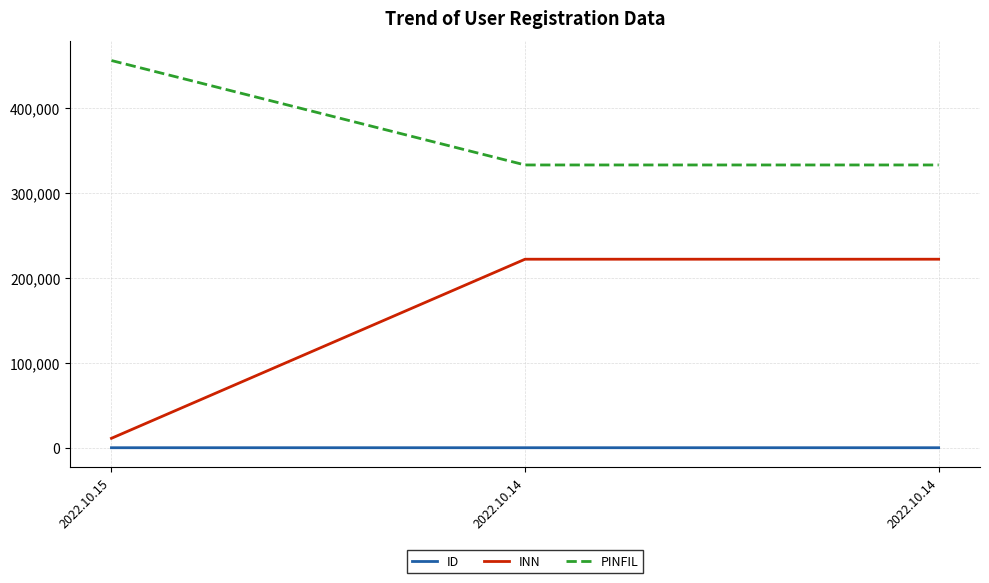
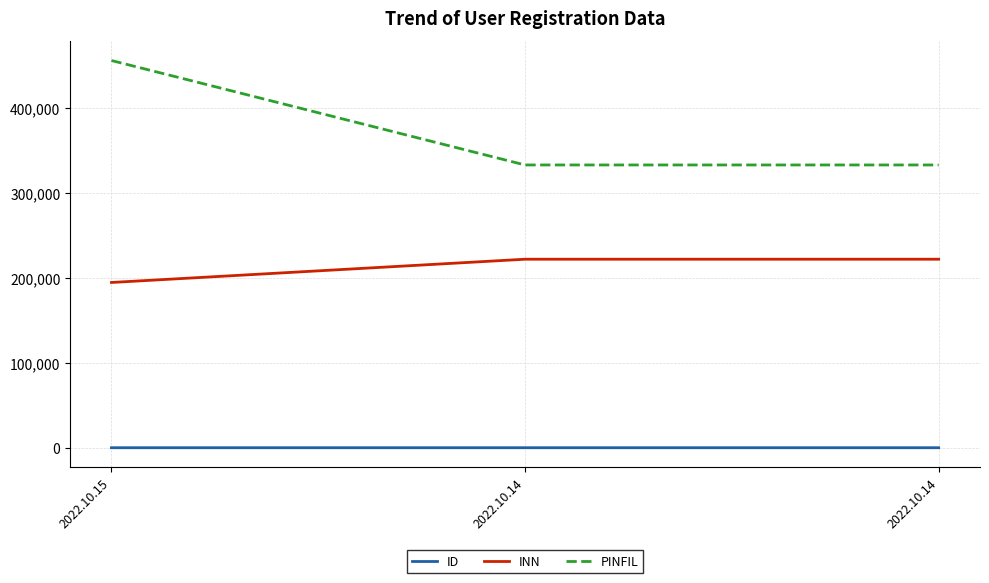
  {
    "ID": {
      "2022.10.15": "0"
    },
    "INN": {
-     "2022.10.15": "10,000"
+     "2022.10.15": "190,000"
    },
    "PINFIL": {
      "2022.10.15": "460,000"
    }
  }
